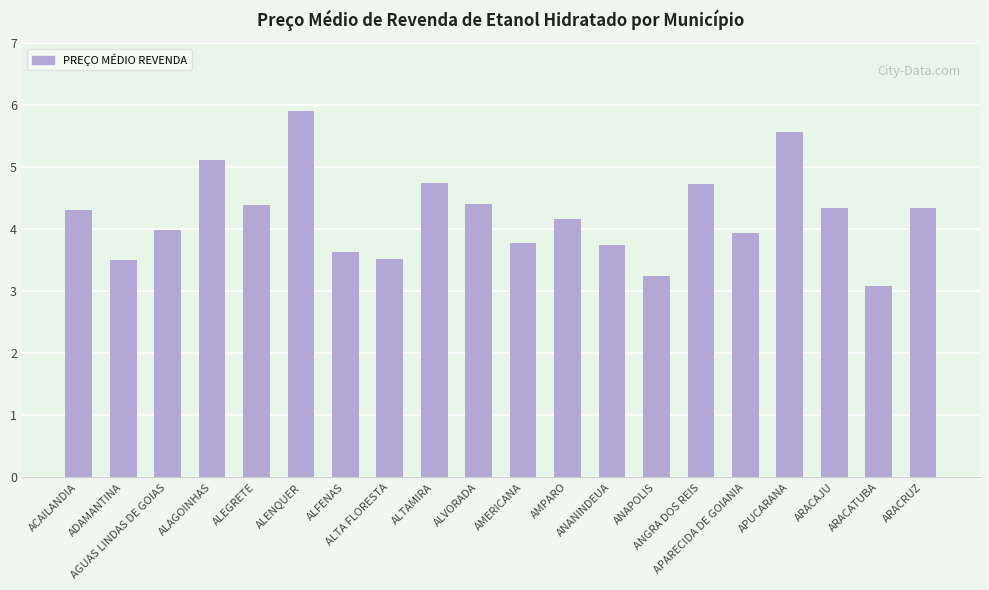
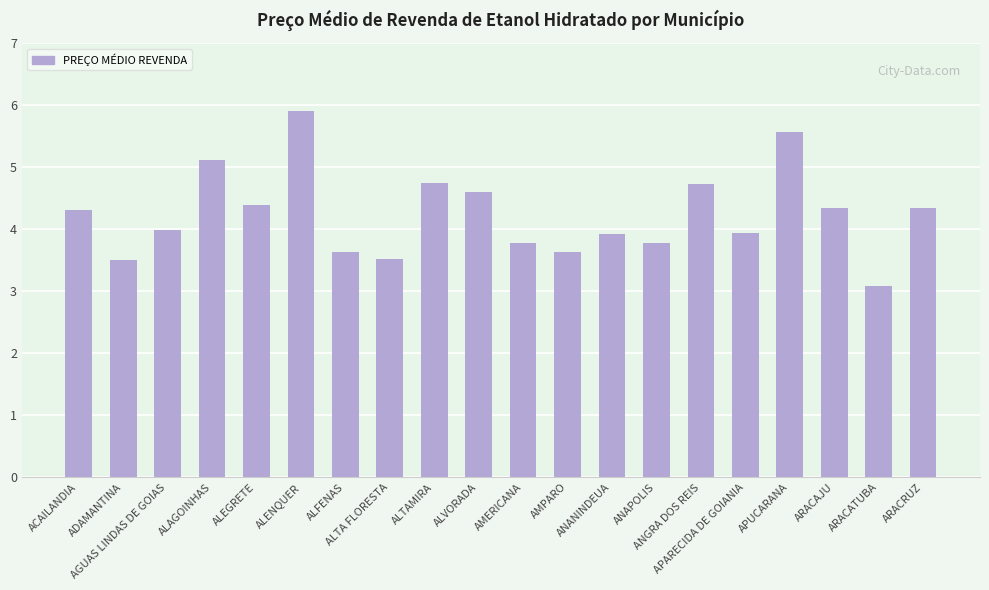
  {
    "ACAILANDIA": 4.3,
    "ADAMANTINA": 3.5,
    "AGUAS LINDAS DE GOIAS": 4.0,
    "ALAGOINHAS": 5.1,
    "ALEGRETE": 4.4,
    "ALENQUER": 5.9,
    "ALFENAS": 3.6,
    "ALTA FLORESTA": 3.5,
    "ALTAMIRA": 4.8,
-   "ALVORADA": 4.4,
+   "ALVORADA": 4.6,
    "AMERICANA": 3.8,
-   "AMPARO": 4.2,
-   "ANANINDEUA": 3.7,
-   "ANAPOLIS": 3.3,
+   "AMPARO": 3.6,
+   "ANANINDEUA": 3.9,
+   "ANAPOLIS": 3.8,
    "ANGRA DOS REIS": 4.7,
    "APARECIDA DE GOIANIA": 3.9,
    "APUCARANA": 5.6,
    "ARACAJU": 4.3,
    "ARACATUBA": 3.1,
    "ARACRUZ": 4.3
  }
